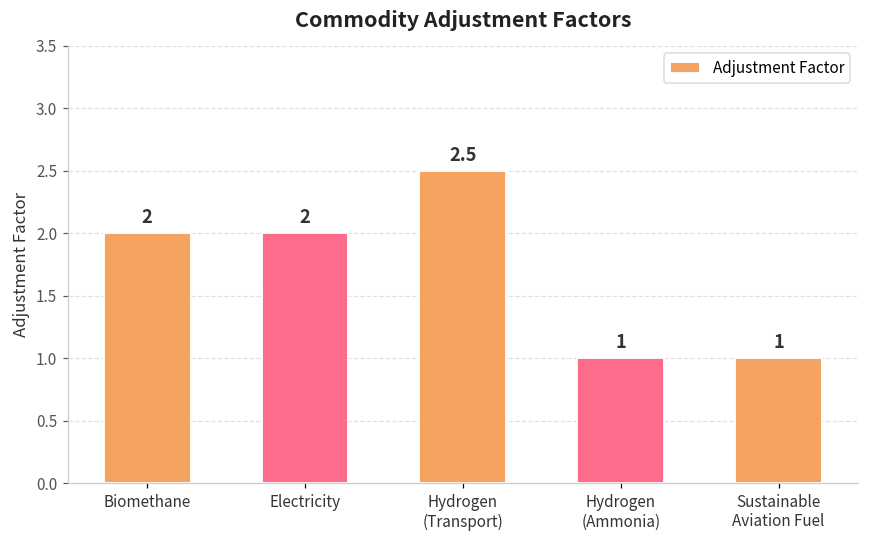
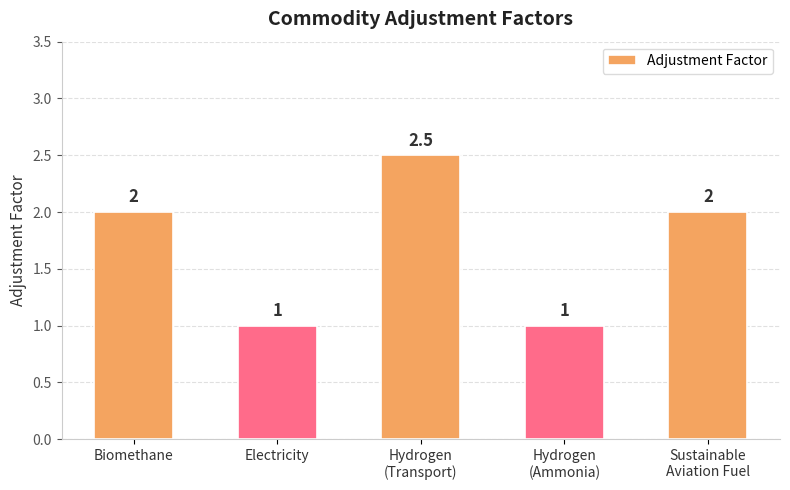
  {
    "Biomethane": 2,
-   "Electricity": 2,
+   "Electricity": 1,
    "Hydrogen (Transport)": 2.5,
    "Hydrogen (Ammonia)": 1,
-   "Sustainable Aviation Fuel": 1
+   "Sustainable Aviation Fuel": 2
  }
